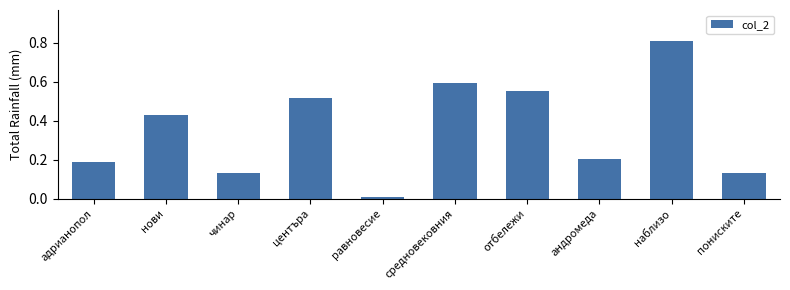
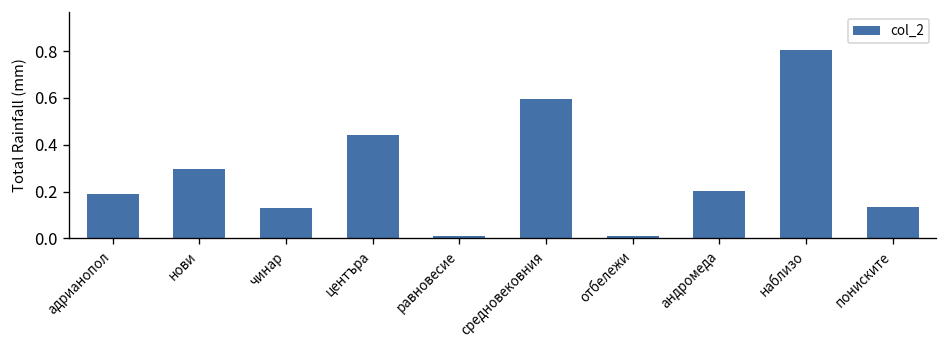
  {
    "адрианопол": 0.19,
-   "нови": 0.43,
+   "нови": 0.30,
    "чинар": 0.13,
-   "центъра": 0.52,
+   "центъра": 0.44,
    "средновековния": 0.59,
-   "отбележи": 0.55,
+   "отбележи": 0.01,
    "андромеда": 0.20,
    "наблизо": 0.81,
    "пониските": 0.13
  }
